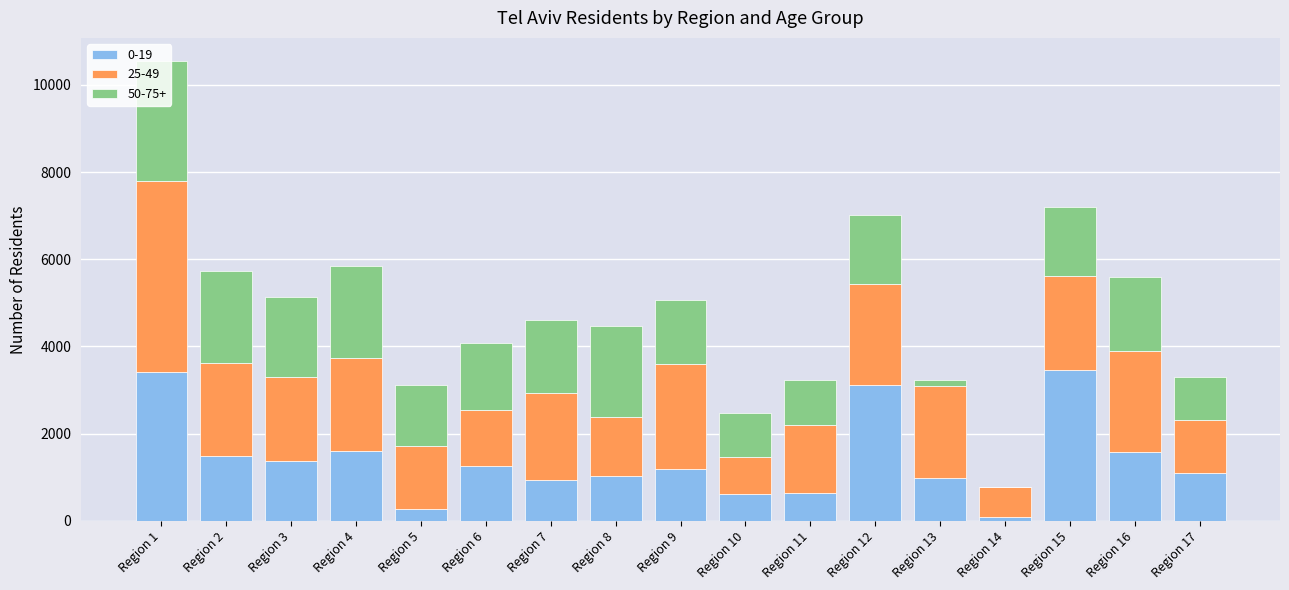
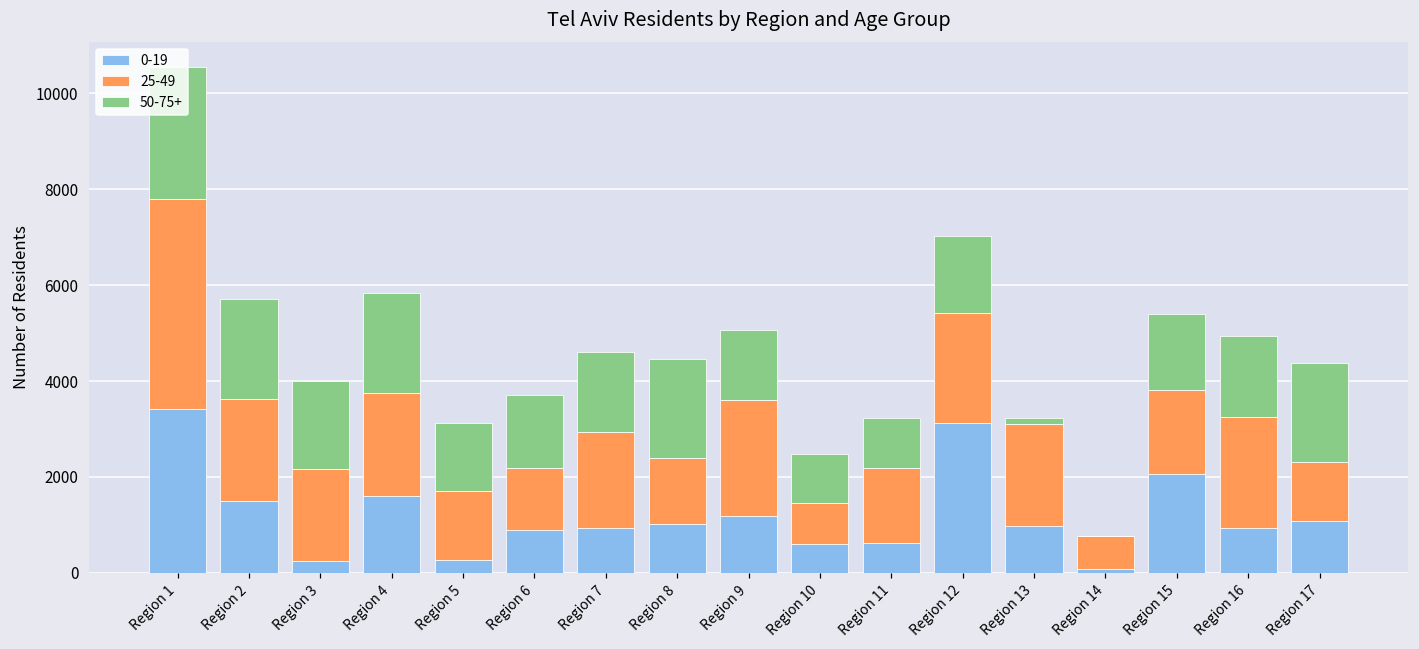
  {
    "0-19": {
      "Region 1": 3400,
      "Region 2": 1500,
-     "Region 3": 1400,
+     "Region 3": 200,
      "Region 4": 1600,
      "Region 5": 300,
-     "Region 6": 1300,
+     "Region 6": 900,
      "Region 7": 900,
      "Region 8": 1000,
      "Region 9": 1200,
      "Region 10": 600,
      "Region 11": 600,
      "Region 12": 3100,
      "Region 13": 1000,
      "Region 14": 100,
-     "Region 15": 3500,
-     "Region 16": 1600,
+     "Region 15": 2100,
+     "Region 16": 900,
      "Region 17": 1100
    },
    "25-49": {
      "Region 1": 4400,
      "Region 2": 2100,
      "Region 3": 1900,
      "Region 4": 2100,
      "Region 5": 1400,
      "Region 6": 1300,
      "Region 7": 2000,
      "Region 8": 1400,
      "Region 9": 2400,
      "Region 10": 900,
      "Region 11": 1600,
      "Region 12": 2300,
      "Region 13": 2100,
      "Region 14": 700,
-     "Region 15": 2200,
+     "Region 15": 1800,
      "Region 16": 2300,
      "Region 17": 1200
    },
    "50-75+": {
      "Region 2": 2100,
      "Region 3": 1800,
      "Region 4": 2100,
      "Region 5": 1400,
      "Region 6": 1500,
      "Region 7": 1700,
      "Region 8": 2100,
      "Region 9": 1500,
      "Region 10": 1000,
      "Region 11": 1000,
      "Region 12": 1600,
      "Region 13": 100,
      "Region 14": 0,
      "Region 15": 1600,
      "Region 16": 1700,
-     "Region 17": 1000
+     "Region 17": 2100
    }
  }
